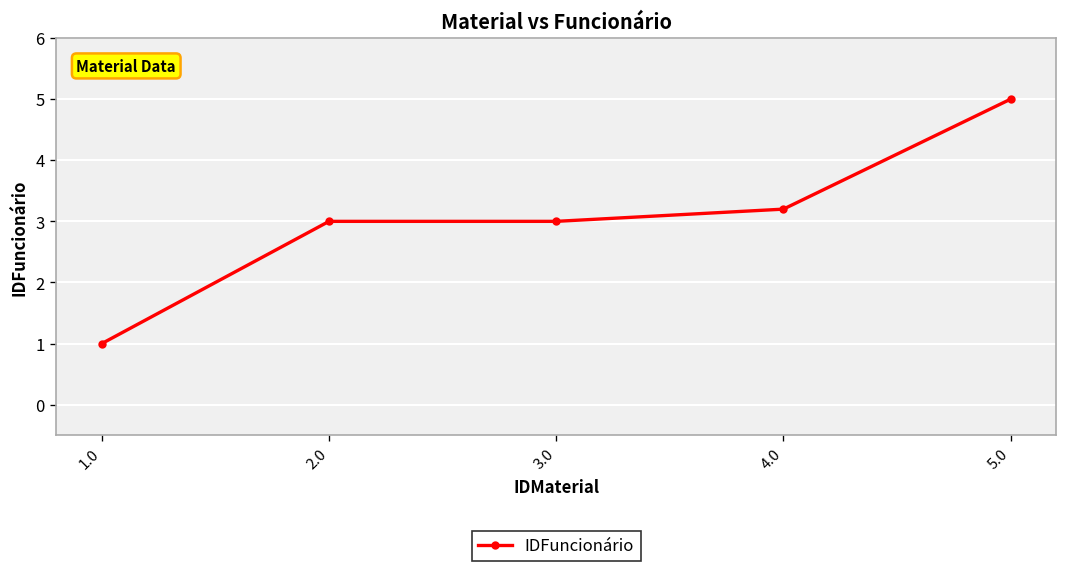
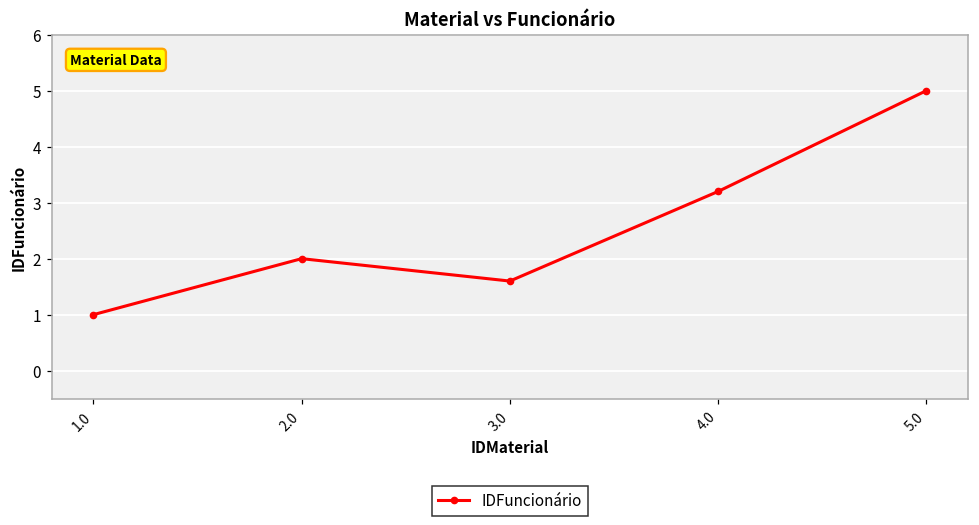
  {
    "1.0": 1.0,
-   "2.0": 3,
-   "3.0": 3.0,
+   "2.0": 2,
+   "3.0": 1.6,
    "4.0": 3.2,
    "5.0": 5.0
  }
